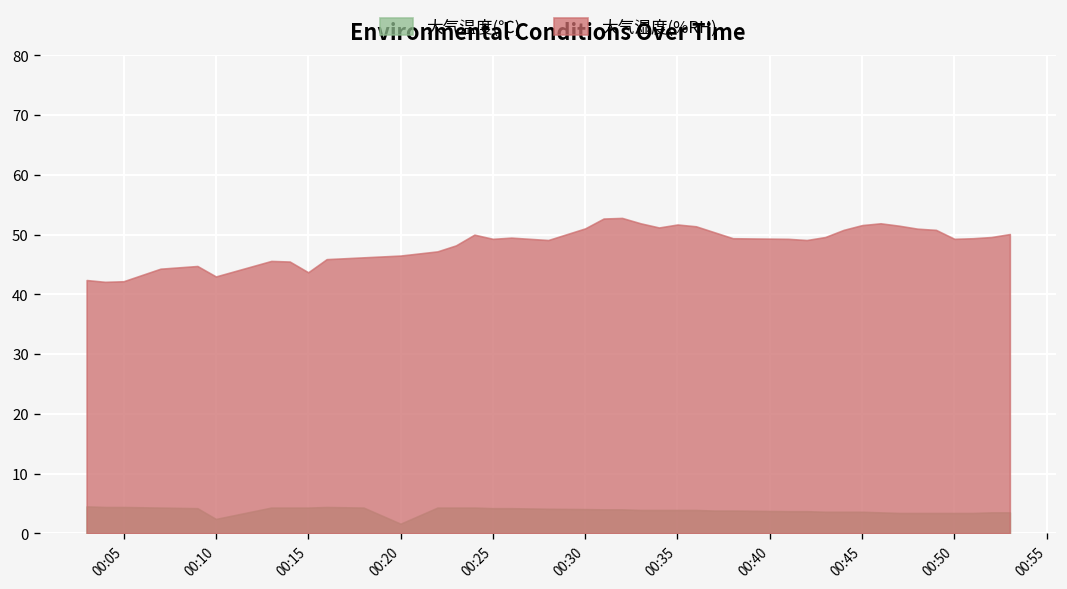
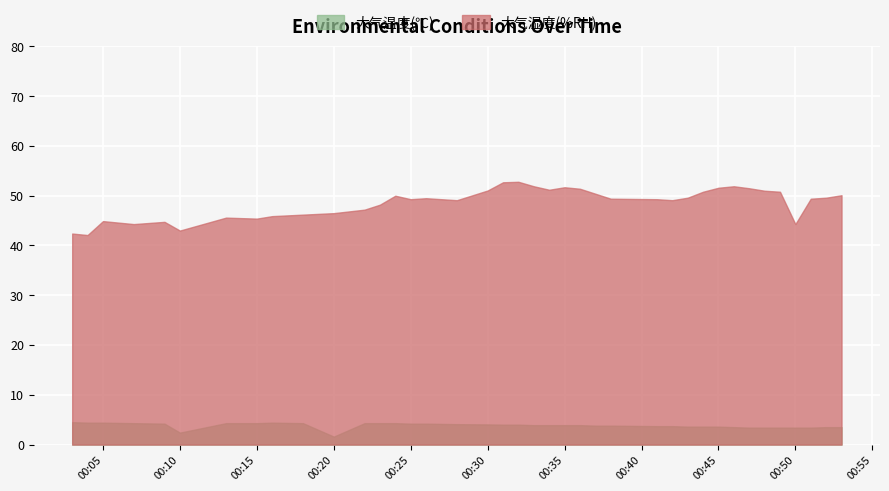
  {
    "大气温度(℃)": {
      "00:05": 4,
      "00:10": 2,
      "00:15": 4,
      "00:20": 2,
      "00:25": 4,
      "00:30": 4,
      "00:35": 4,
      "00:45": 4,
      "00:50": 3
    },
    "大气湿度(%RH)": {
-     "00:05": 42,
+     "00:05": 45,
      "00:10": 43,
-     "00:15": 44,
+     "00:15": 45,
      "00:20": 47,
      "00:25": 49,
      "00:30": 51,
      "00:35": 52,
      "00:45": 52,
-     "00:50": 49
+     "00:50": 44
    }
  }
